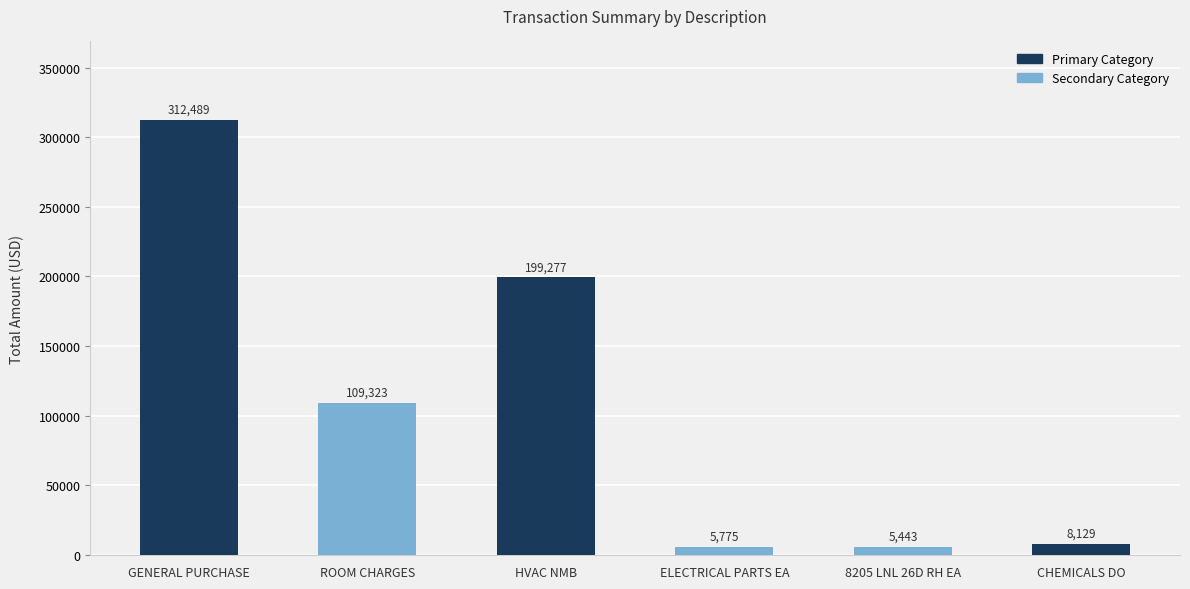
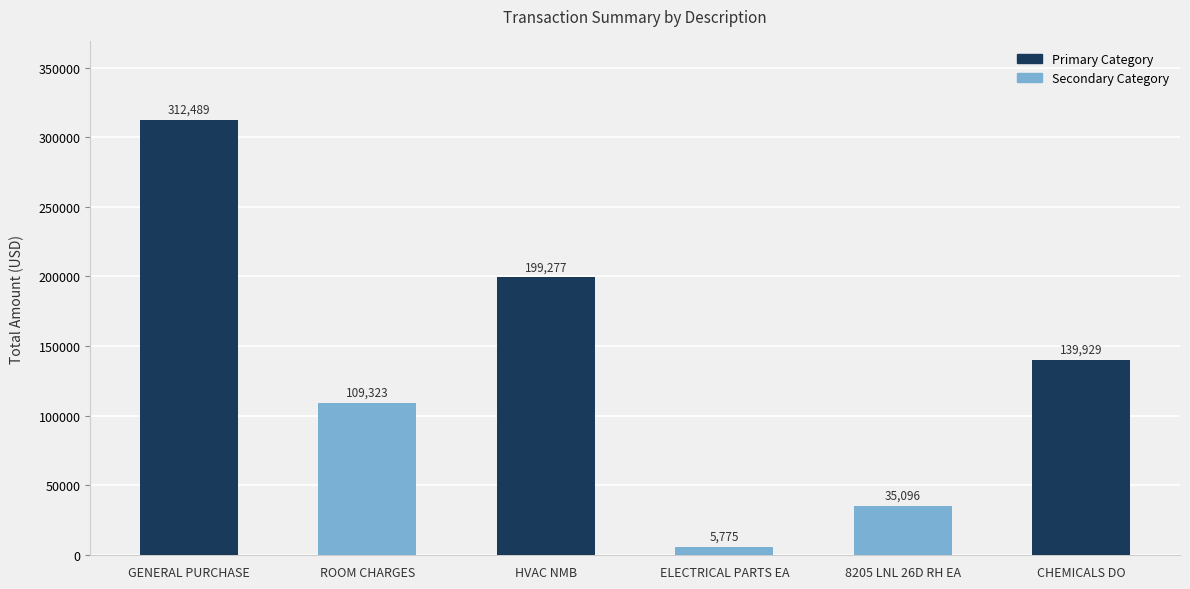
  {
    "GENERAL PURCHASE": "312,489",
    "ROOM CHARGES": "109,323",
    "HVAC NMB": "199,277",
    "ELECTRICAL PARTS EA": "5,775",
-   "8205 LNL 26D RH EA": "5,443",
-   "CHEMICALS DO": "8,129"
+   "8205 LNL 26D RH EA": "35,096",
+   "CHEMICALS DO": "139,929"
  }
